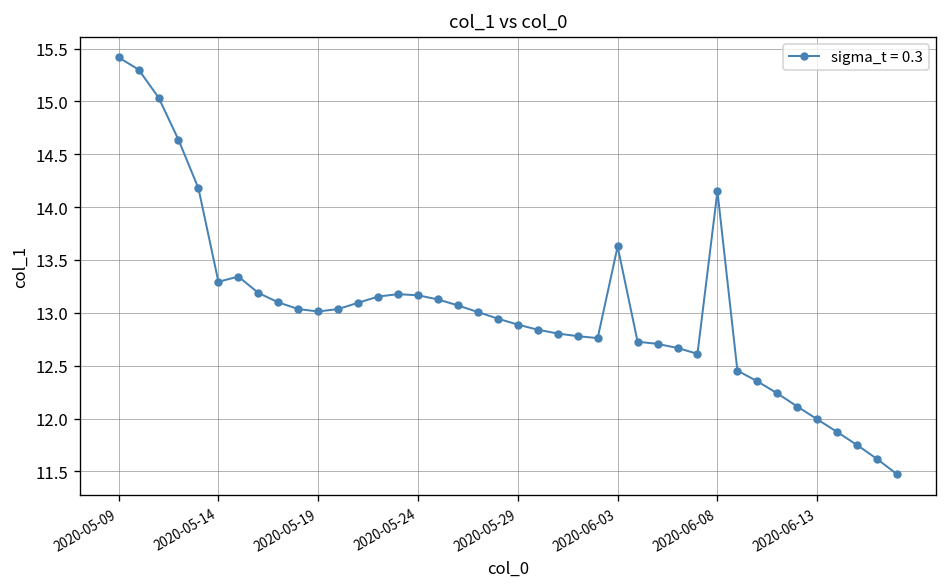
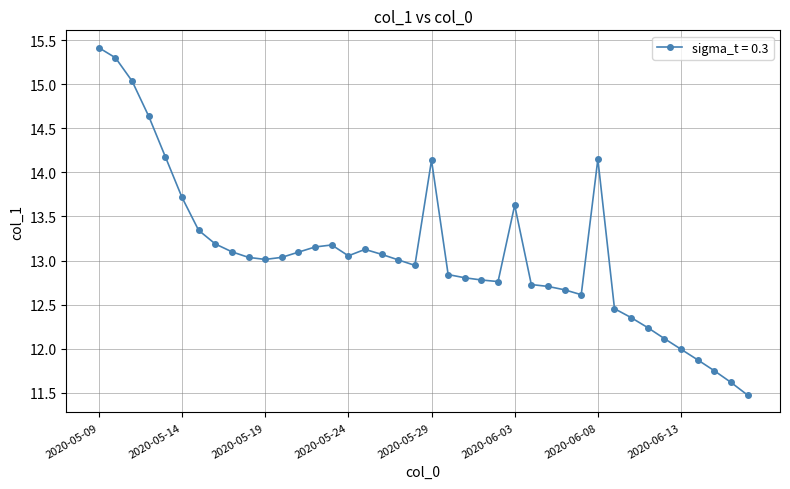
  {
    "2020-05-09": 15.4,
-   "2020-05-14": 13.3,
+   "2020-05-14": 13.7,
    "2020-05-19": 13.0,
-   "2020-05-24": 13.2,
-   "2020-05-29": 12.9,
+   "2020-05-24": 13.1,
+   "2020-05-29": 14.1,
    "2020-06-03": 13.6,
    "2020-06-08": 14.1,
    "2020-06-13": 12.0
  }
